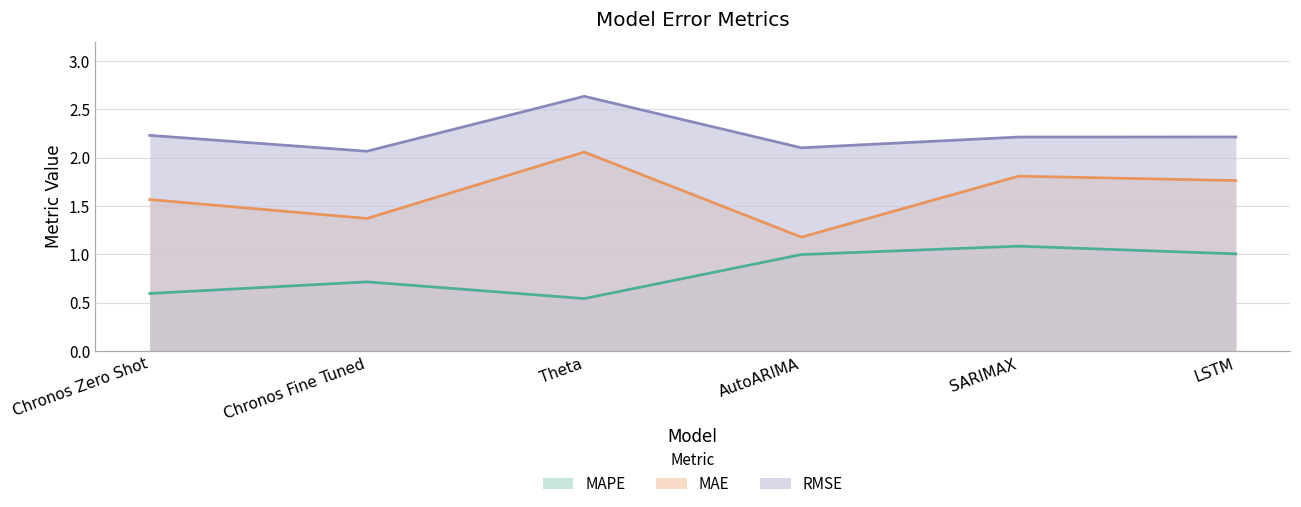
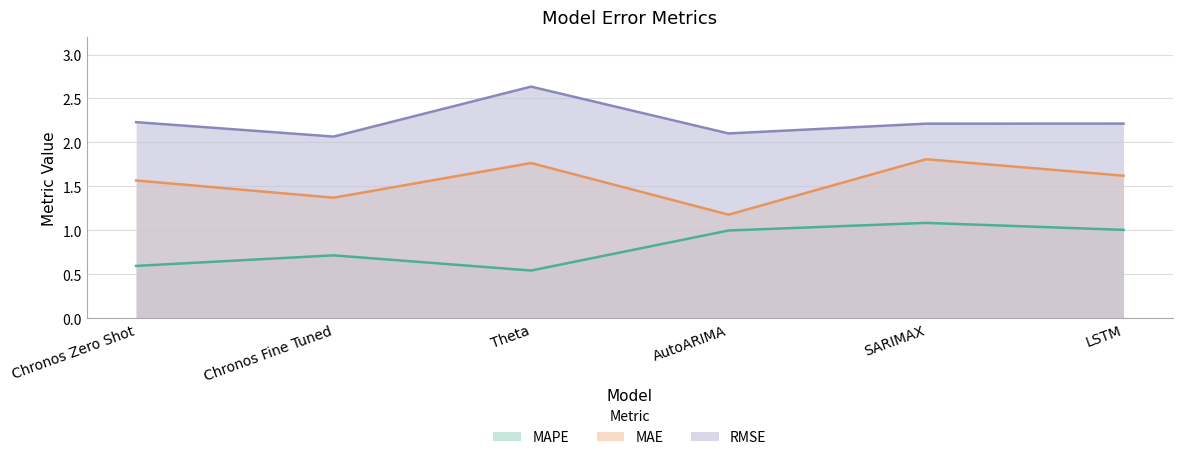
  {
    "MAE": {
      "Chronos Zero Shot": 1.6,
      "Chronos Fine Tuned": 1.4,
-     "Theta": 2.1,
+     "Theta": 1.8,
      "AutoARIMA": 1.2,
      "SARIMAX": 1.8,
-     "LSTM": 1.8
+     "LSTM": 1.6
    }
  }
